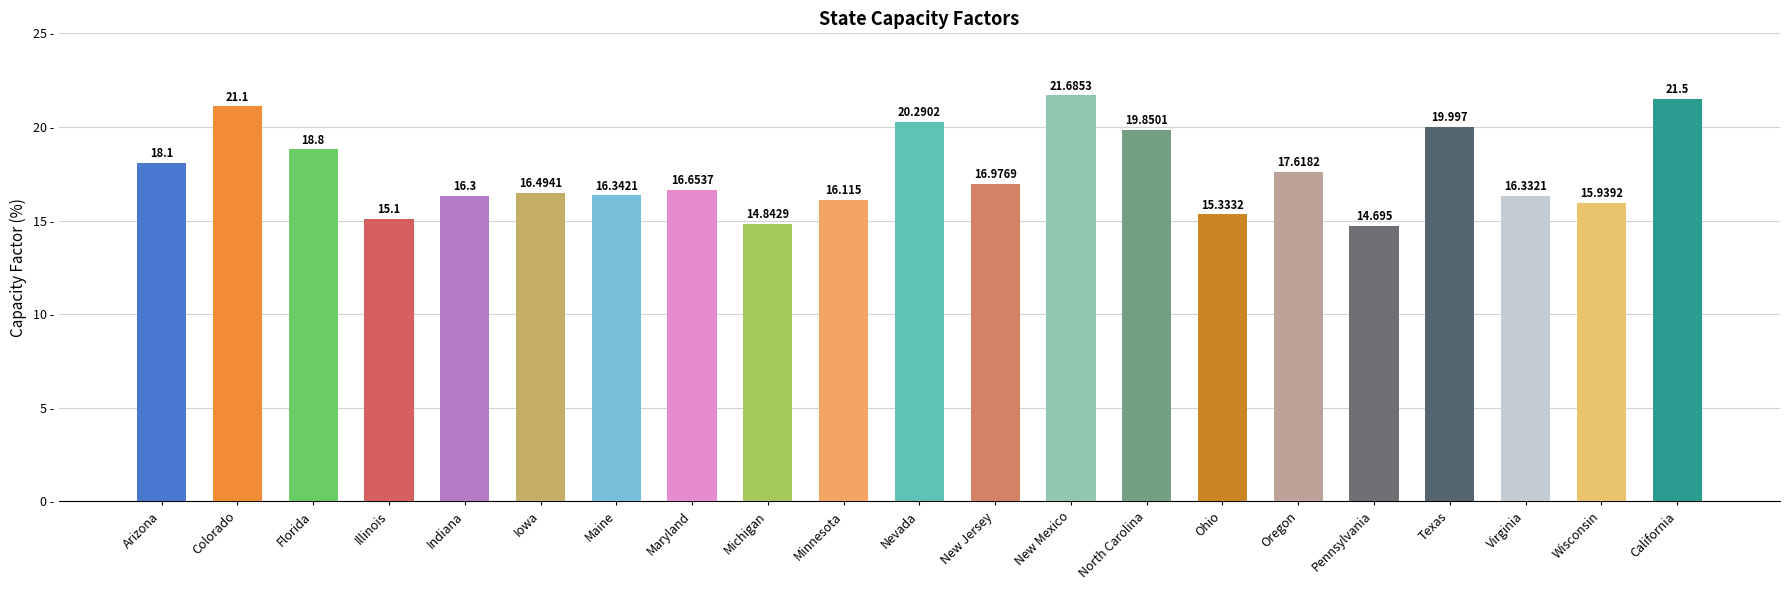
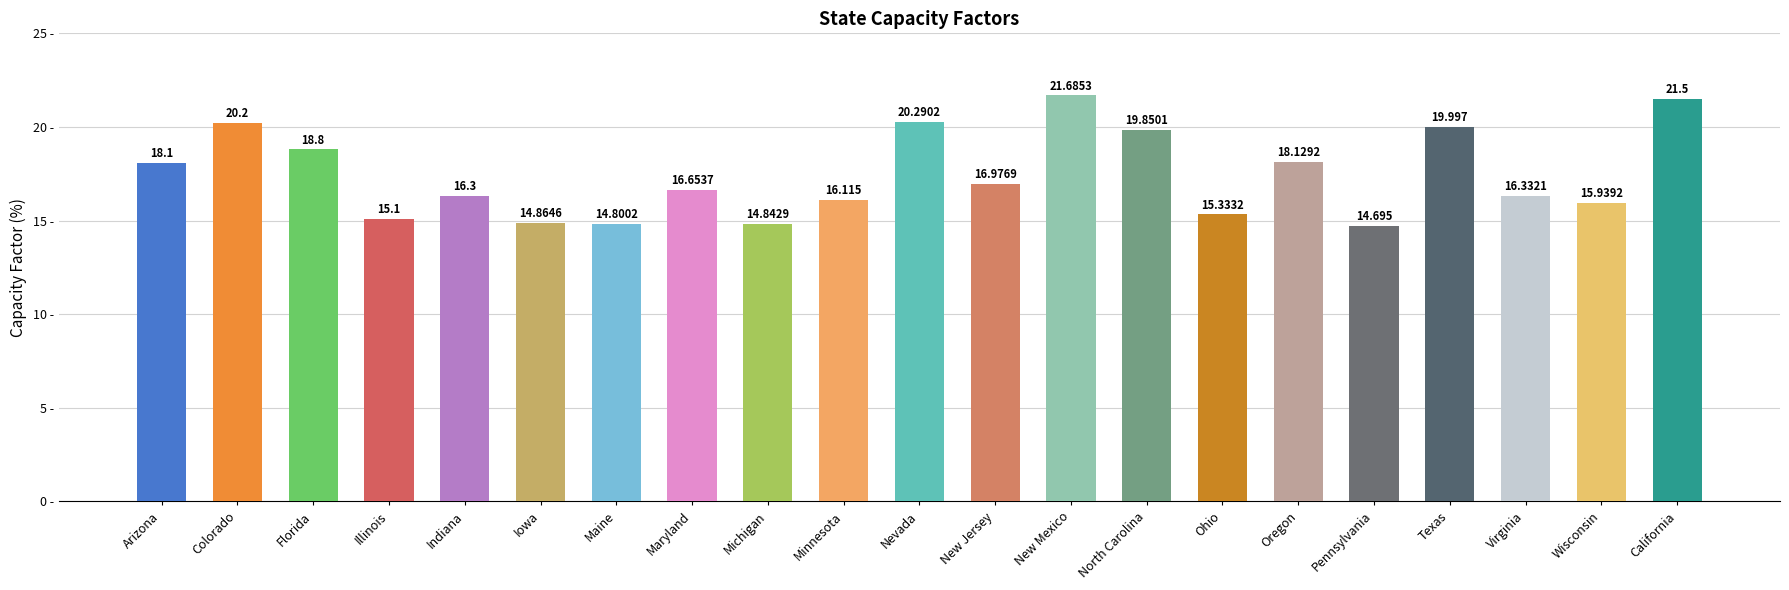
  {
    "Arizona": 18.1,
-   "Colorado": 21.1,
+   "Colorado": 20.2,
    "Florida": 18.8,
    "Illinois": 15.1,
    "Indiana": 16.3,
-   "Iowa": 16.4941,
-   "Maine": 16.3421,
+   "Iowa": 14.8646,
+   "Maine": 14.8002,
    "Maryland": 16.6537,
    "Michigan": 14.8429,
    "Minnesota": 16.115,
    "Nevada": 20.2902,
    "New Jersey": 16.9769,
    "New Mexico": 21.6853,
    "North Carolina": 19.8501,
    "Ohio": 15.3332,
-   "Oregon": 17.6182,
+   "Oregon": 18.1292,
    "Pennsylvania": 14.695,
    "Texas": 19.997,
    "Virginia": 16.3321,
    "Wisconsin": 15.9392,
    "California": 21.5
  }
